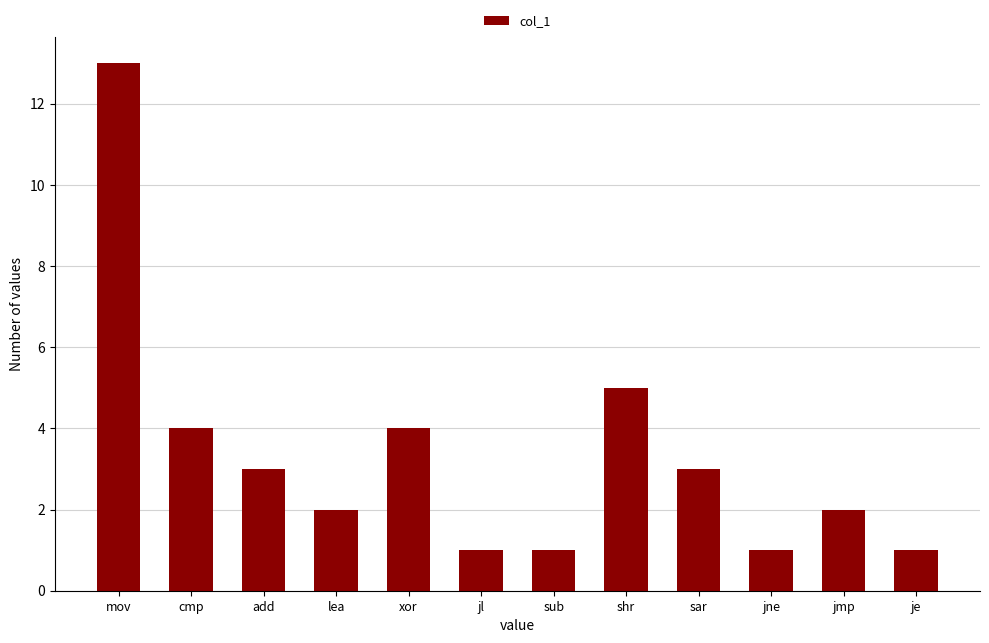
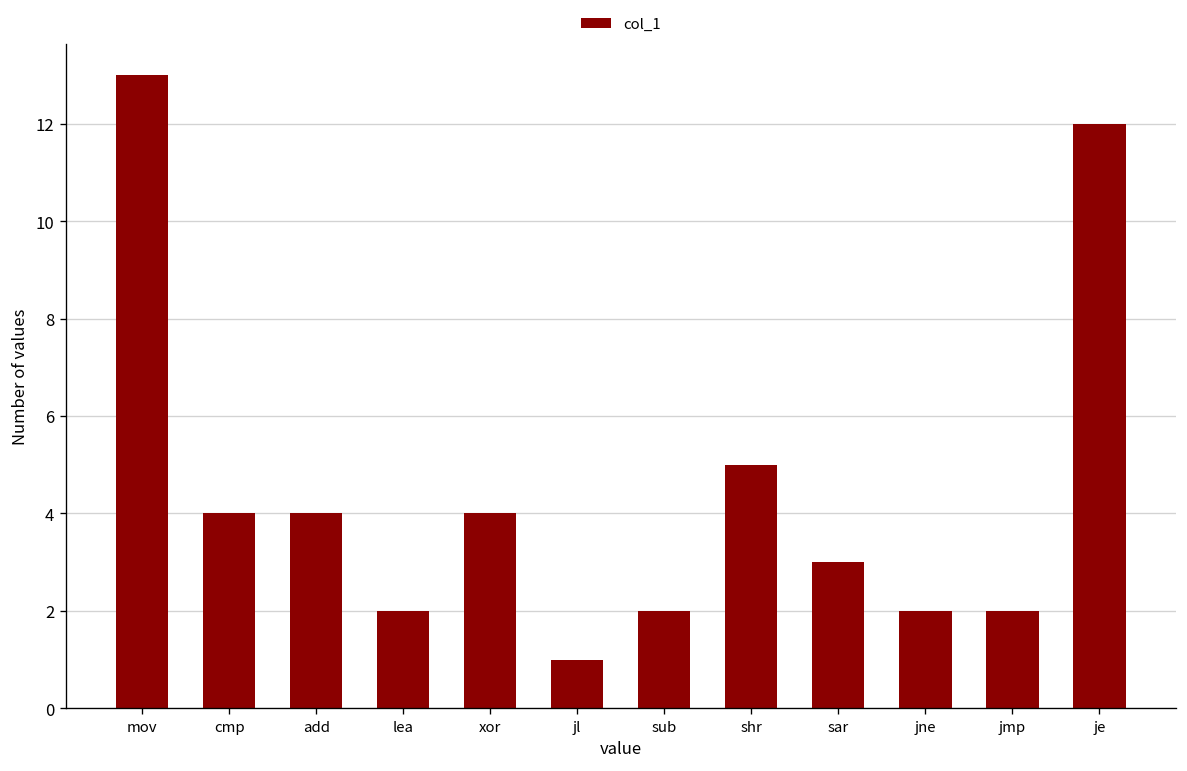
  {
    "mov": 13,
    "cmp": 4,
-   "add": 3,
+   "add": 4,
    "lea": 2,
    "xor": 4,
    "jl": 1,
-   "sub": 1,
+   "sub": 2,
    "shr": 5,
    "sar": 3,
-   "jne": 1,
+   "jne": 2,
    "jmp": 2,
-   "je": 1
+   "je": 12
  }
